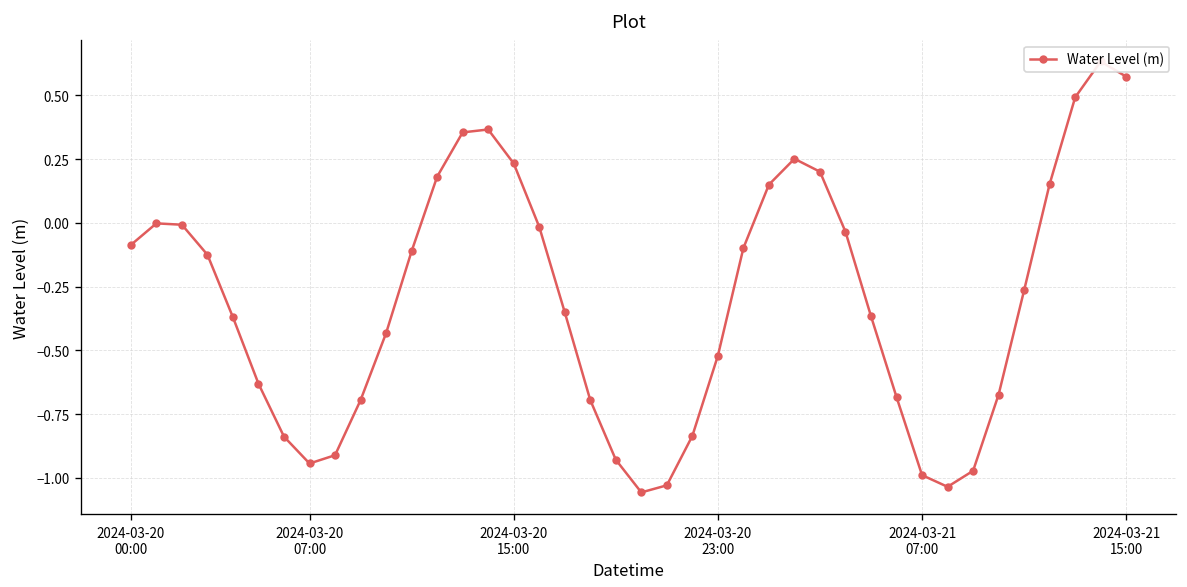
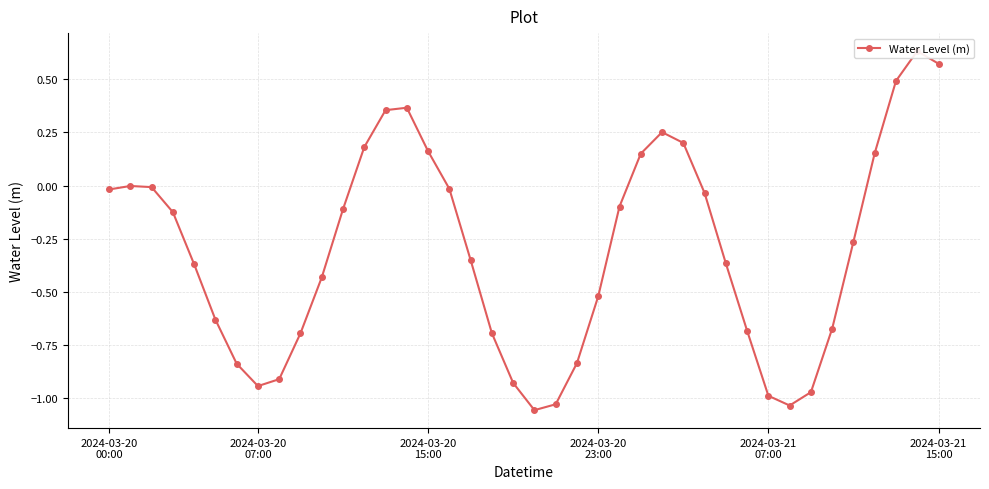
  {
-   "2024-03-20 00:00": -0.09,
+   "2024-03-20 00:00": -0.02,
    "2024-03-20 07:00": -0.94,
-   "2024-03-20 15:00": 0.23,
+   "2024-03-20 15:00": 0.16,
    "2024-03-20 23:00": -0.52,
    "2024-03-21 07:00": -0.99,
    "2024-03-21 15:00": 0.57
  }
